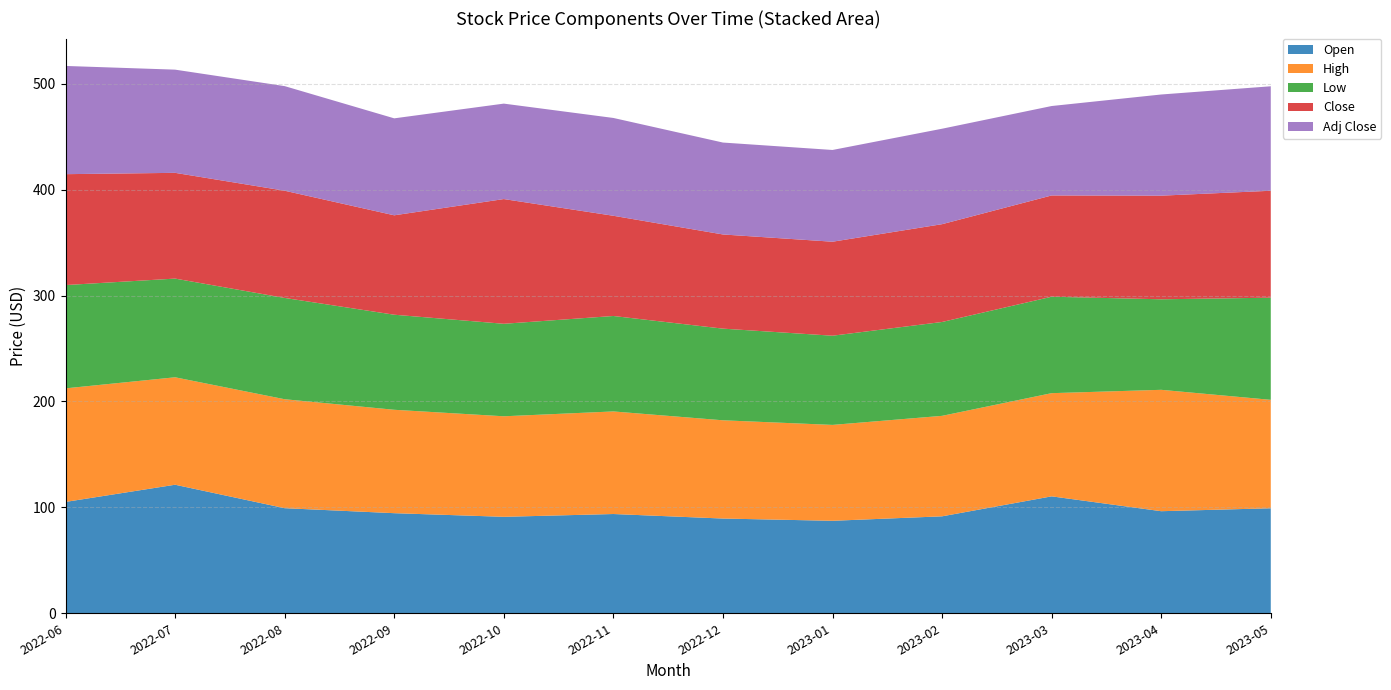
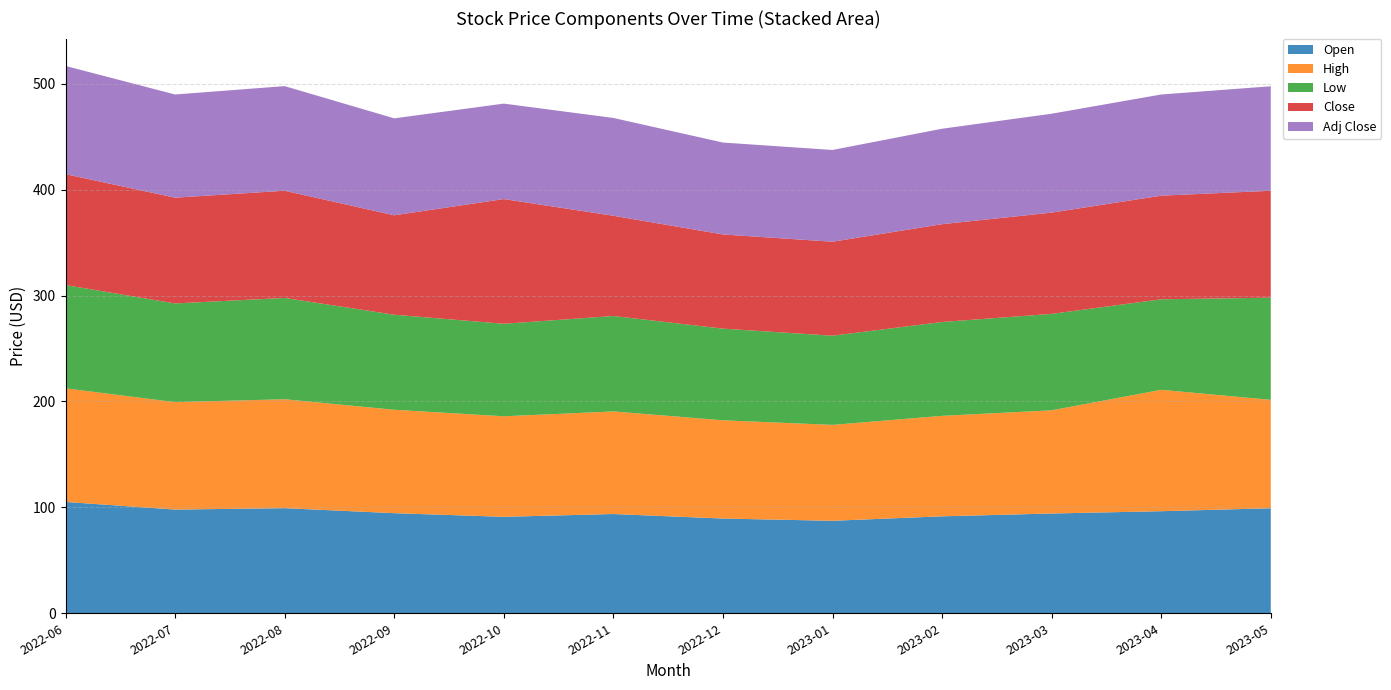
  {
    "Open": {
      "2022-06": 105,
-     "2022-07": 121,
+     "2022-07": 98,
      "2022-08": 99,
      "2022-09": 95,
      "2022-10": 91,
      "2022-11": 94,
      "2022-12": 89,
      "2023-01": 87,
      "2023-02": 92,
-     "2023-03": 110,
+     "2023-03": 94,
      "2023-04": 96,
      "2023-05": 99
    },
    "High": {
      "2022-06": 107,
      "2022-07": 101,
      "2022-08": 103,
      "2022-09": 98,
      "2022-10": 95,
      "2022-11": 97,
      "2022-12": 93,
      "2023-01": 91,
      "2023-02": 95,
      "2023-03": 97,
      "2023-04": 115,
      "2023-05": 102
    },
    "Low": {
      "2022-06": 98,
      "2022-07": 93,
      "2022-08": 96,
      "2022-09": 90,
      "2022-10": 87,
      "2022-11": 90,
      "2022-12": 87,
      "2023-01": 84,
      "2023-02": 89,
      "2023-03": 91,
      "2023-04": 85,
      "2023-05": 96
    },
    "Close": {
      "2022-06": 105,
      "2022-07": 100,
      "2022-08": 101,
      "2022-09": 94,
      "2022-10": 118,
      "2022-11": 95,
      "2022-12": 89,
      "2023-01": 89,
      "2023-02": 92,
      "2023-03": 96,
      "2023-04": 98,
      "2023-05": 101
    },
    "Adj Close": {
      "2022-06": 102,
      "2022-07": 97,
      "2022-08": 99,
      "2022-09": 92,
      "2022-10": 90,
      "2022-11": 92,
      "2022-12": 87,
      "2023-01": 87,
      "2023-02": 90,
-     "2023-03": 84,
+     "2023-03": 93,
      "2023-04": 96,
      "2023-05": 99
    }
  }
